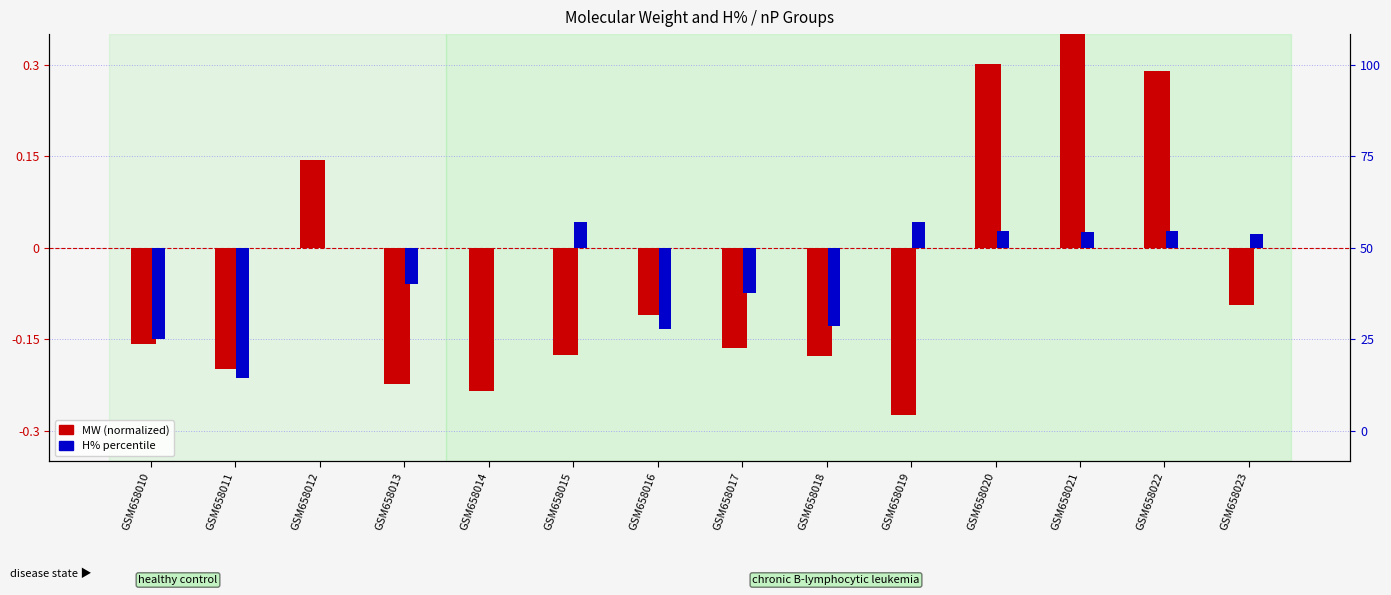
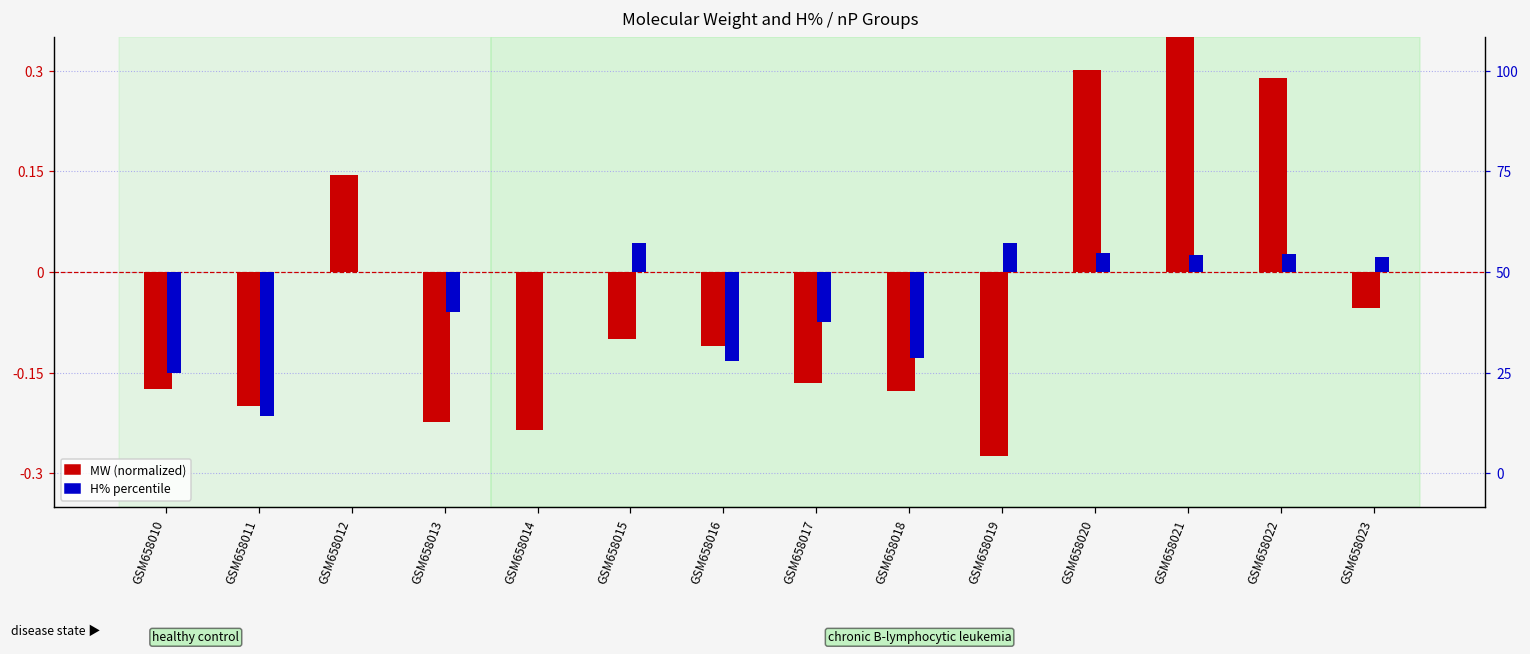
  {
    "MW (normalized)": {
-     "GSM658010": -0.16,
+     "GSM658010": -0.17,
      "GSM658011": -0.20,
      "GSM658012": 0.14,
      "GSM658013": -0.22,
      "GSM658014": -0.23,
-     "GSM658015": -0.18,
+     "GSM658015": -0.10,
      "GSM658016": -0.11,
      "GSM658017": -0.16,
      "GSM658018": -0.18,
      "GSM658019": -0.27,
      "GSM658020": 0.30,
      "GSM658022": 0.29,
-     "GSM658023": -0.09
+     "GSM658023": -0.05
    }
  }
